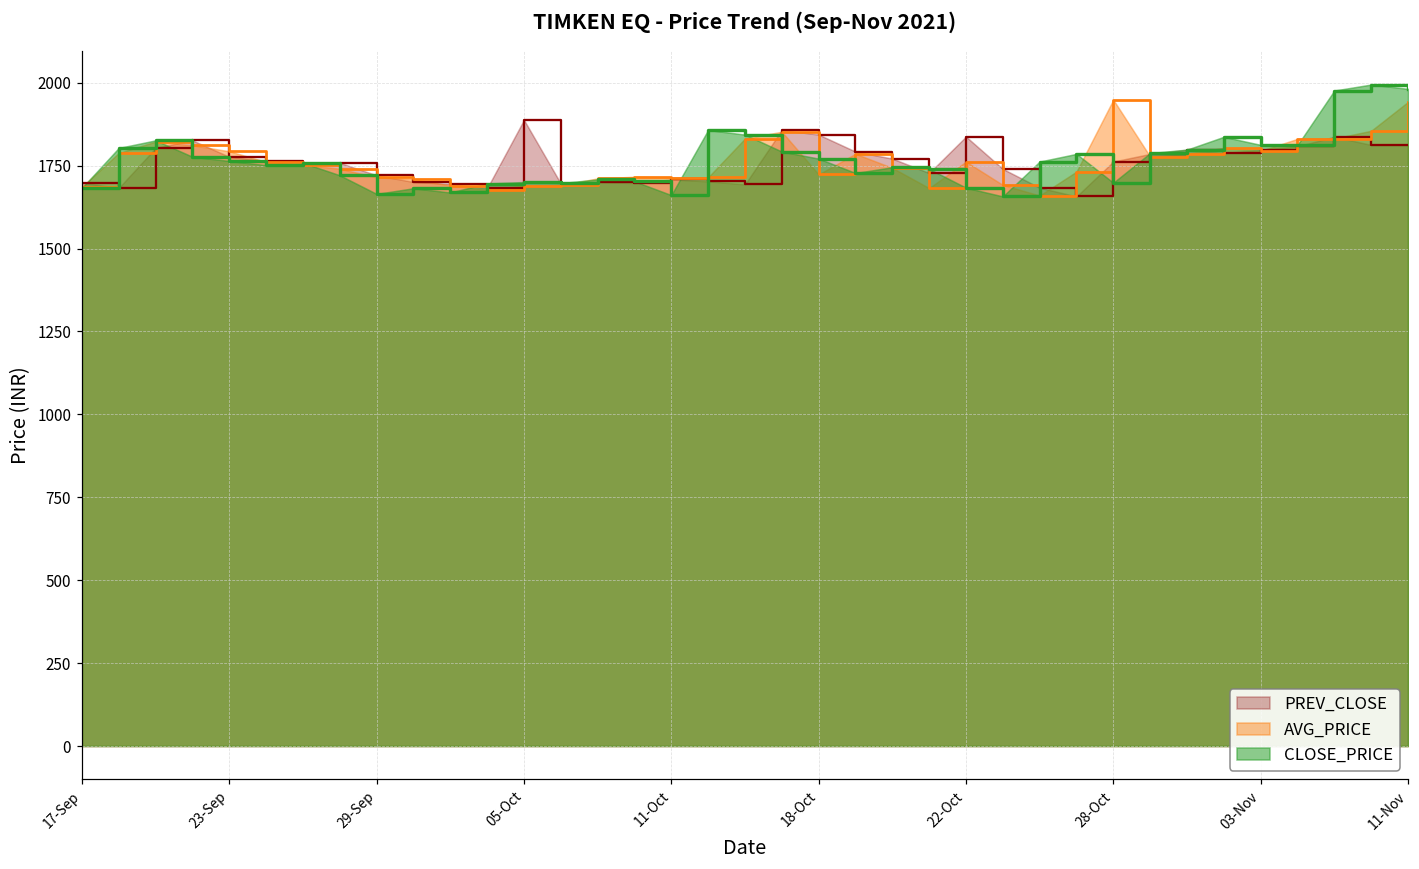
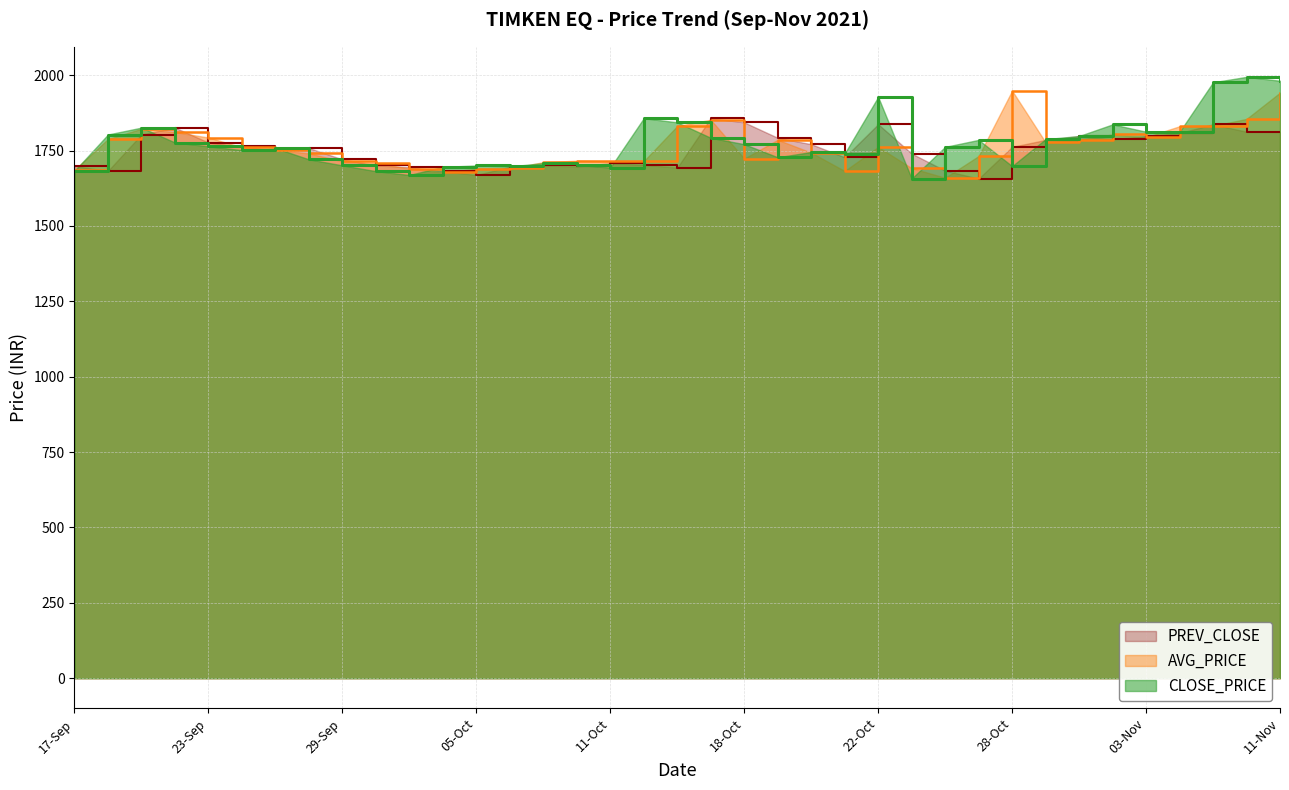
  {
    "PREV_CLOSE": {
      "17-Sep": 1700,
      "23-Sep": 1780,
-     "05-Oct": 1890,
+     "05-Oct": 1670,
      "18-Oct": 1840,
      "22-Oct": 1840,
      "28-Oct": 1760,
      "11-Nov": 1810
    },
    "AVG_PRICE": {
      "23-Sep": 1790,
      "05-Oct": 1690,
      "18-Oct": 1720,
      "22-Oct": 1760,
      "28-Oct": 1950,
      "11-Nov": 1940
    },
    "CLOSE_PRICE": {
      "23-Sep": 1760,
-     "29-Sep": 1660,
+     "29-Sep": 1700,
      "05-Oct": 1700,
-     "11-Oct": 1660,
+     "11-Oct": 1690,
      "18-Oct": 1770,
-     "22-Oct": 1680,
+     "22-Oct": 1930,
      "28-Oct": 1700,
      "03-Nov": 1810,
      "11-Nov": 1980
    }
  }
